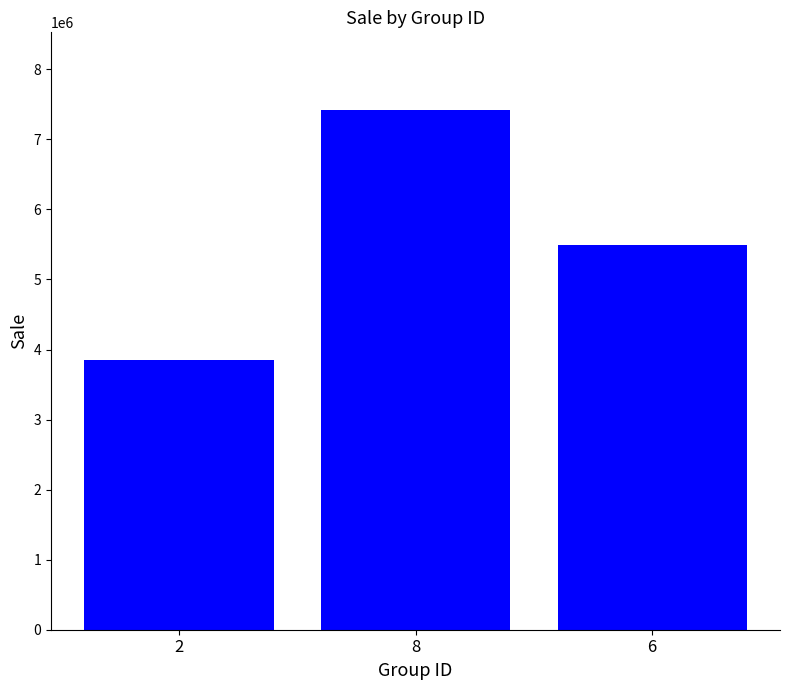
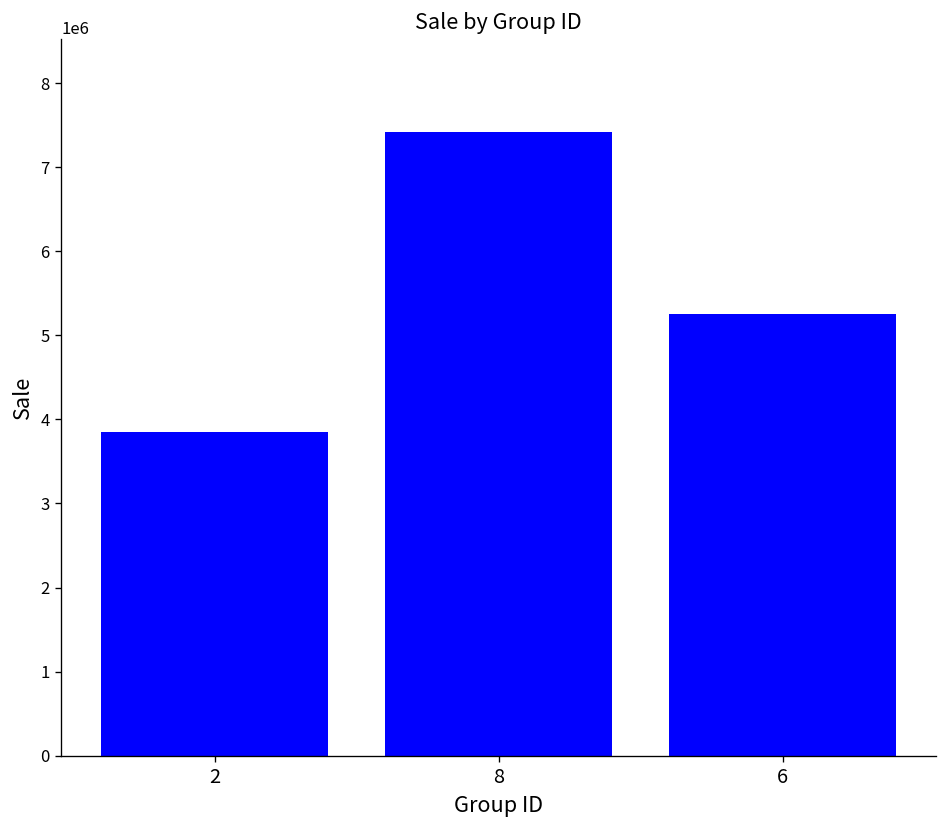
  {
    "2": 3800000,
    "8": 7400000,
-   "6": 5500000
+   "6": 5300000
  }
